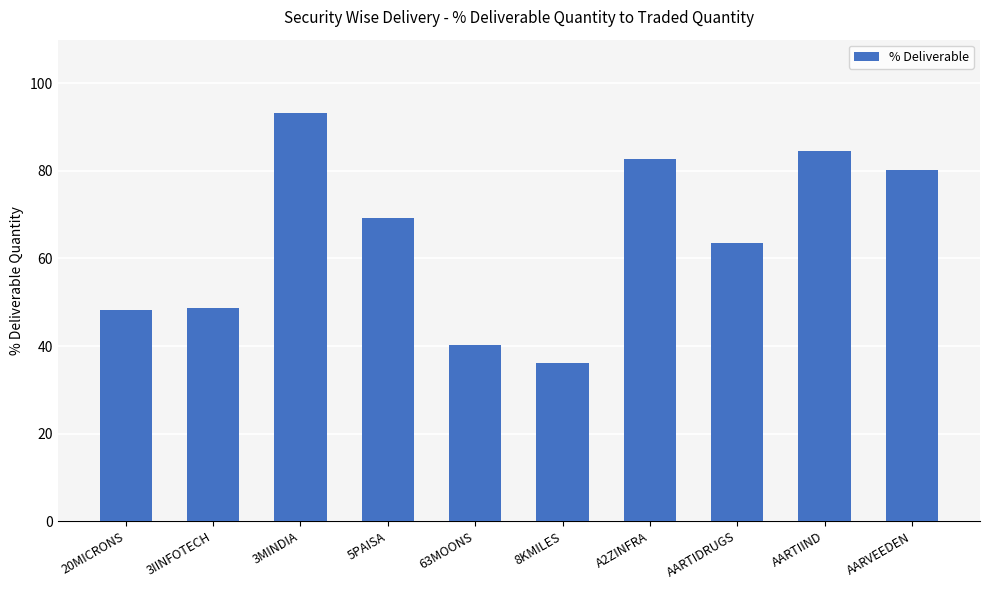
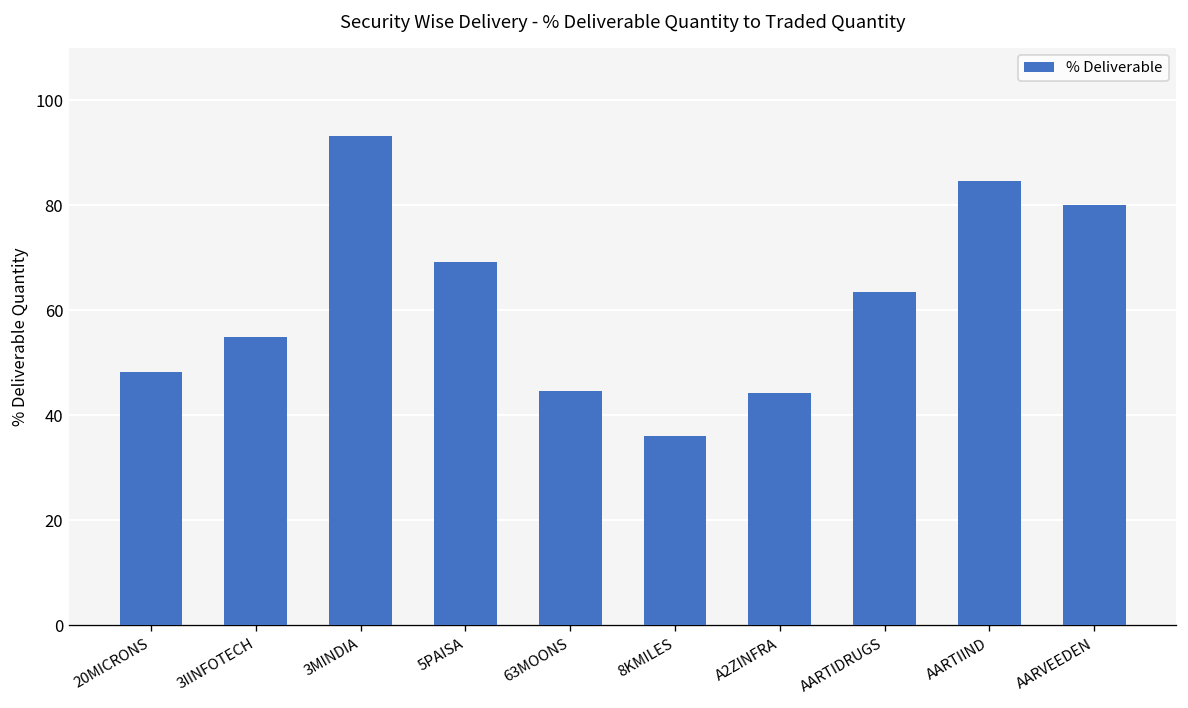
  {
    "20MICRONS": 48,
-   "3IINFOTECH": 49,
+   "3IINFOTECH": 55,
    "3MINDIA": 93,
    "5PAISA": 69,
-   "63MOONS": 40,
+   "63MOONS": 45,
    "8KMILES": 36,
-   "A2ZINFRA": 83,
+   "A2ZINFRA": 44,
    "AARTIDRUGS": 63,
    "AARTIIND": 85,
    "AARVEEDEN": 80
  }
